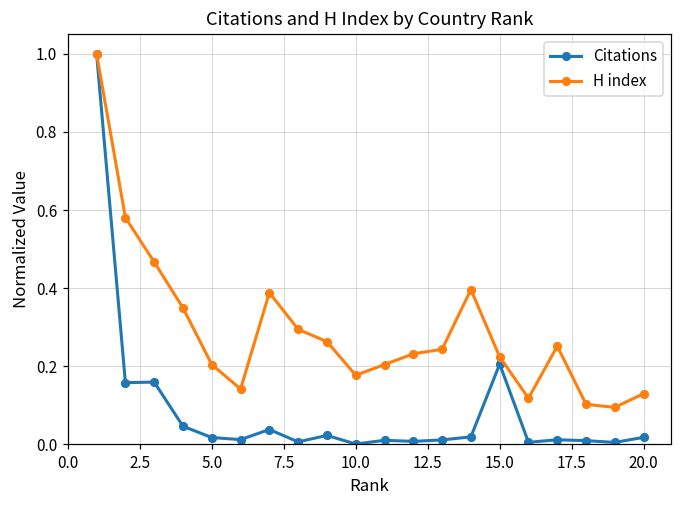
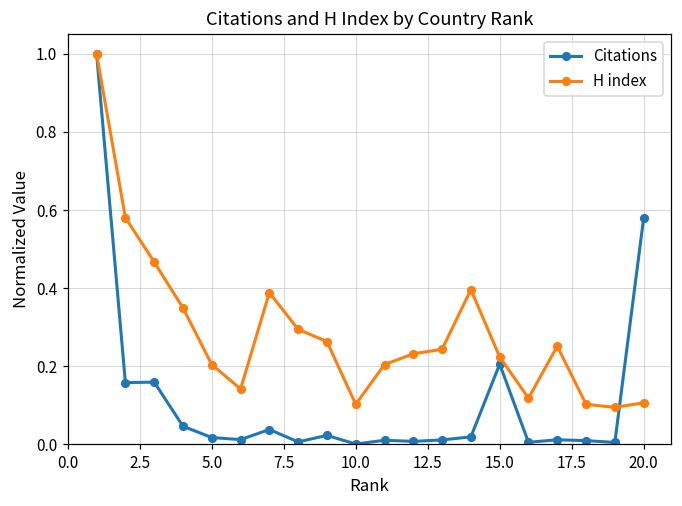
  {
    "Citations": {
      "5.0": 0.02,
      "10.0": 0.00,
      "15.0": 0.21,
-     "20.0": 0.02
+     "20.0": 0.58
    },
    "H index": {
      "5.0": 0.20,
-     "10.0": 0.18,
+     "10.0": 0.10,
      "15.0": 0.22,
-     "20.0": 0.13
+     "20.0": 0.11
    }
  }
